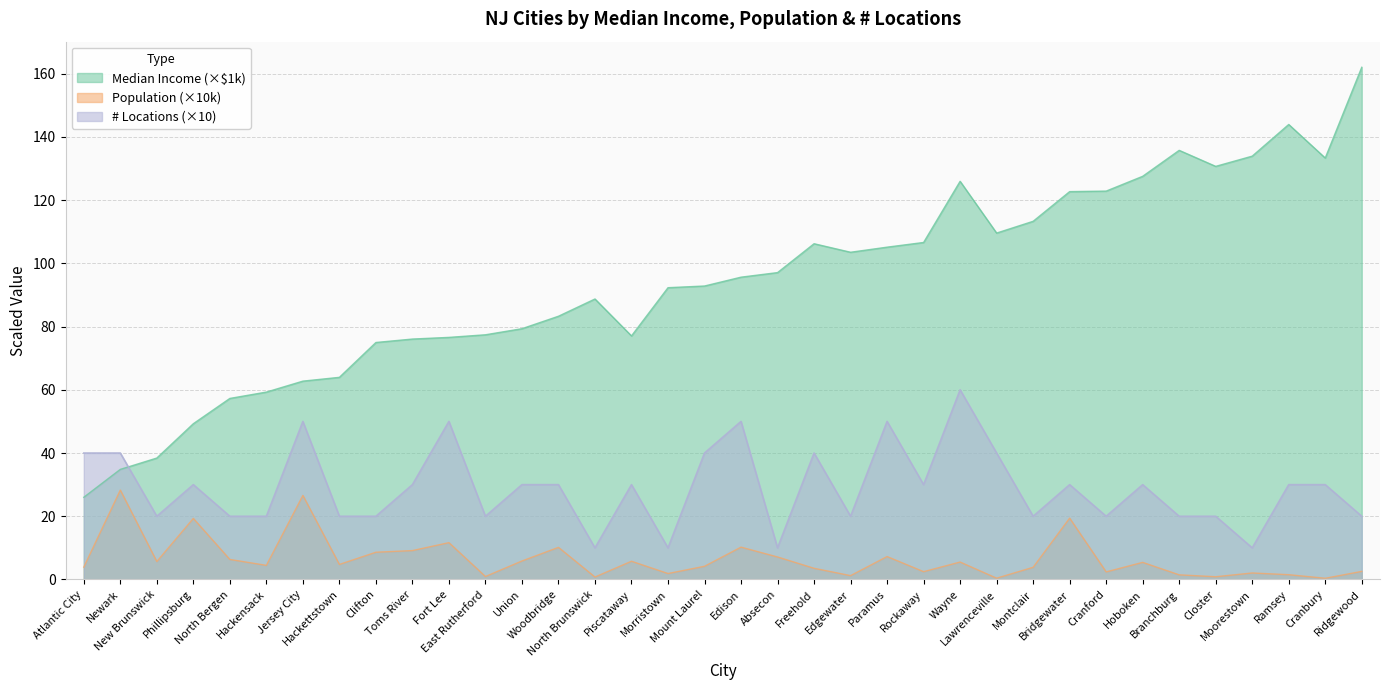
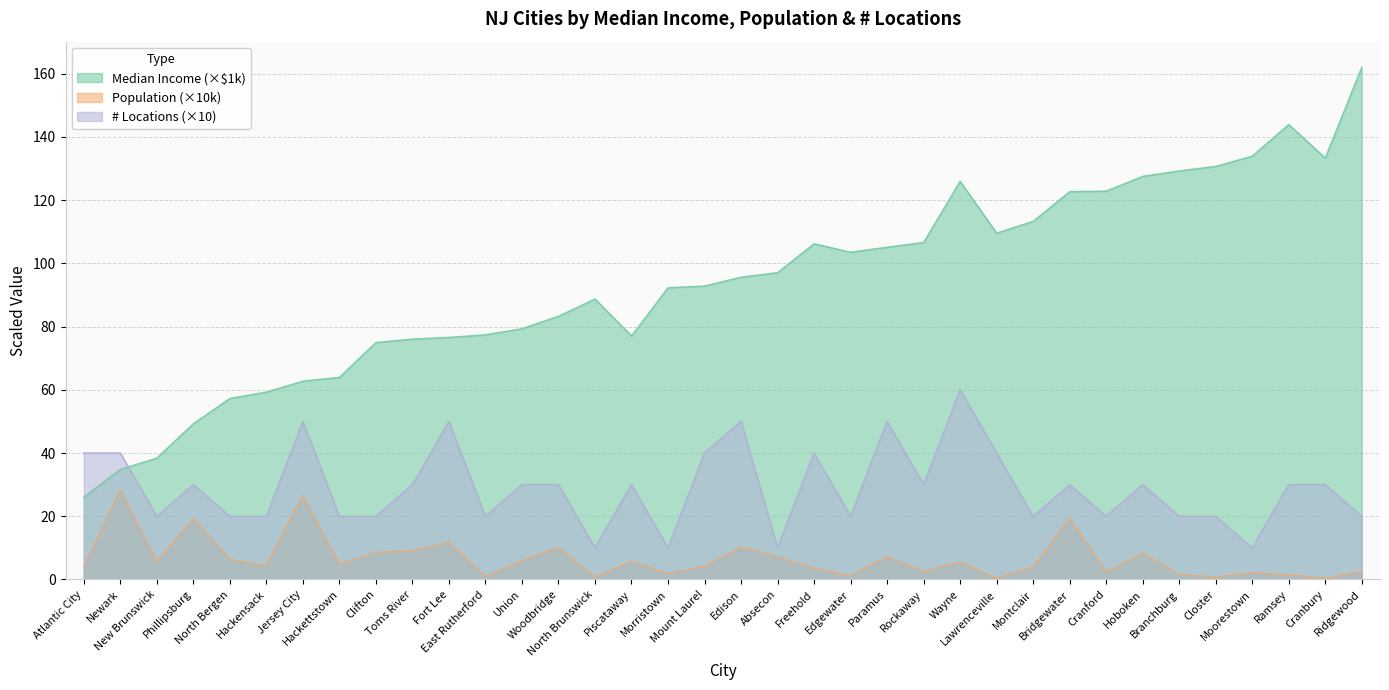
  {
    "Population (×10k)": {
      "Atlantic City": 4,
      "Newark": 28,
      "New Brunswick": 6,
      "Phillipsburg": 19,
      "North Bergen": 6,
      "Hackensack": 4,
      "Jersey City": 27,
      "Hackettstown": 5,
      "Clifton": 9,
      "Toms River": 9,
      "Fort Lee": 12,
      "East Rutherford": 1,
      "Union": 6,
      "Woodbridge": 10,
      "North Brunswick": 1,
      "Piscataway": 6,
      "Morristown": 2,
      "Mount Laurel": 4,
      "Edison": 10,
      "Absecon": 7,
      "Freehold": 4,
      "Edgewater": 1,
      "Paramus": 7,
      "Rockaway": 2,
      "Wayne": 6,
      "Lawrenceville": 0,
      "Montclair": 4,
      "Bridgewater": 19,
      "Cranford": 2,
-     "Hoboken": 5,
+     "Hoboken": 8,
      "Branchburg": 1,
      "Closter": 1,
      "Moorestown": 2,
      "Ramsey": 2,
      "Cranbury": 0,
      "Ridgewood": 3
    },
    "Median Income (×$1k)": {
      "Atlantic City": 26,
      "Newark": 35,
      "New Brunswick": 38,
      "Phillipsburg": 49,
      "North Bergen": 57,
      "Hackensack": 59,
      "Jersey City": 63,
      "Hackettstown": 64,
      "Clifton": 75,
      "Toms River": 76,
      "Fort Lee": 77,
      "East Rutherford": 77,
      "Union": 79,
      "Woodbridge": 83,
      "North Brunswick": 89,
      "Piscataway": 77,
      "Morristown": 92,
      "Mount Laurel": 93,
      "Edison": 96,
      "Absecon": 97,
      "Freehold": 106,
      "Edgewater": 104,
      "Paramus": 105,
      "Rockaway": 107,
      "Wayne": 126,
      "Lawrenceville": 110,
      "Montclair": 113,
      "Bridgewater": 123,
      "Cranford": 123,
      "Hoboken": 128,
-     "Branchburg": 136,
+     "Branchburg": 129,
      "Closter": 131,
      "Moorestown": 134,
      "Ramsey": 144,
      "Cranbury": 133,
      "Ridgewood": 162
    },
    "# Locations (×10)": {
      "Atlantic City": 40,
      "Newark": 40,
      "New Brunswick": 20,
      "Phillipsburg": 30,
      "North Bergen": 20,
      "Hackensack": 20,
      "Jersey City": 50,
      "Hackettstown": 20,
      "Clifton": 20,
      "Toms River": 30,
      "Fort Lee": 50,
      "East Rutherford": 20,
      "Union": 30,
      "Woodbridge": 30,
      "North Brunswick": 10,
      "Piscataway": 30,
      "Morristown": 10,
      "Mount Laurel": 40,
      "Edison": 50,
      "Absecon": 10,
      "Freehold": 40,
      "Edgewater": 20,
      "Paramus": 50,
      "Rockaway": 30,
      "Wayne": 60,
      "Lawrenceville": 40,
      "Montclair": 20,
      "Bridgewater": 30,
      "Cranford": 20,
      "Hoboken": 30,
      "Branchburg": 20,
      "Closter": 20,
      "Moorestown": 10,
      "Ramsey": 30,
      "Cranbury": 30,
      "Ridgewood": 20
    }
  }
